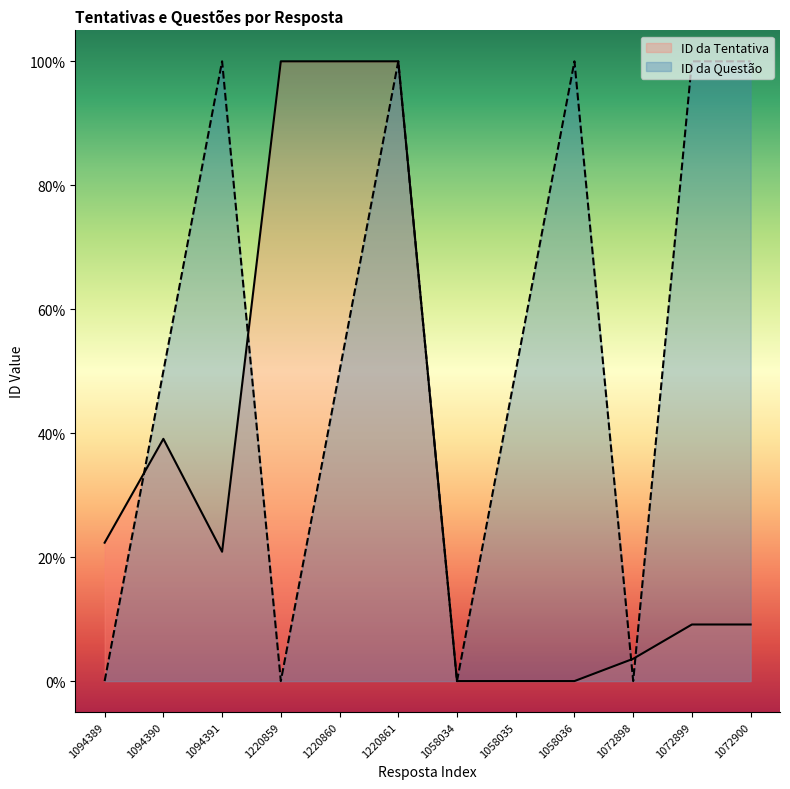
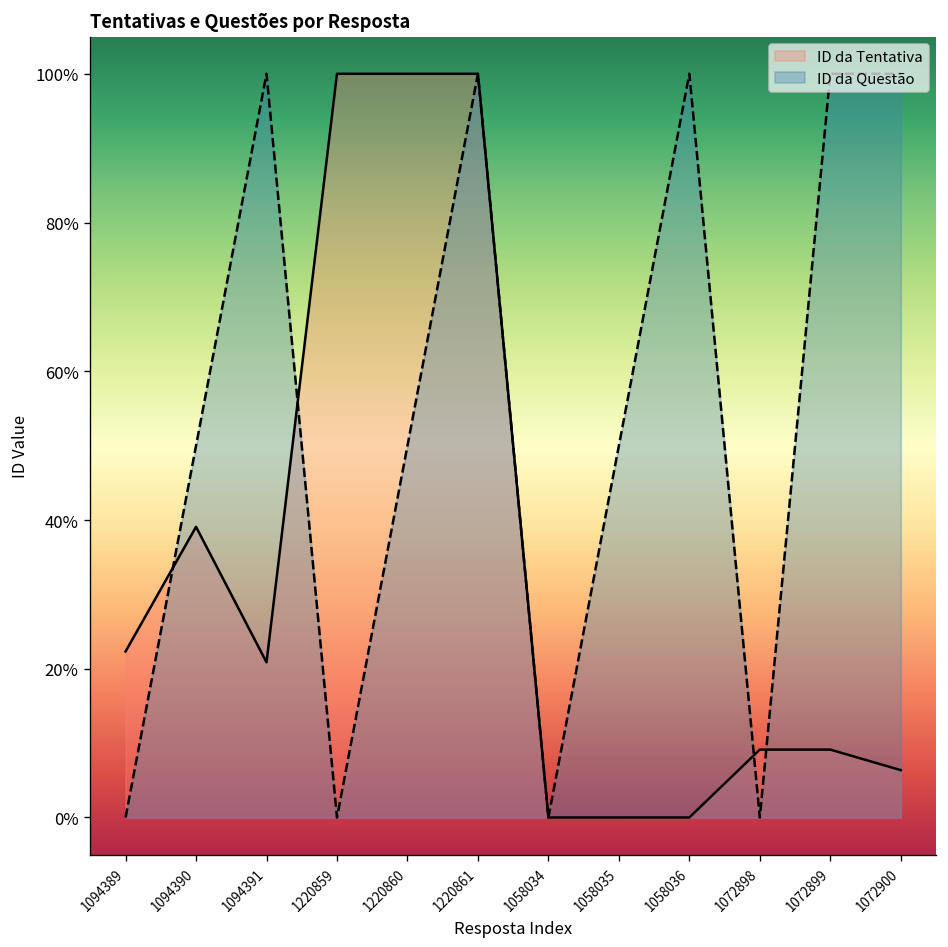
  {
    "ID da Tentativa": {
      "1094389": "22%",
      "1094390": "39%",
      "1094391": "21%",
      "1220859": "100%",
      "1220860": "100%",
      "1058035": "0%",
      "1058036": "0%",
-     "1072898": "4%",
+     "1072898": "9%",
      "1072899": "9%",
-     "1072900": "9%"
+     "1072900": "6%"
    },
    "ID da Questão": {
      "1094389": "0%",
      "1094390": "50%",
      "1094391": "100%",
      "1220859": "0%",
      "1220860": "50%",
      "1058035": "50%",
      "1058036": "100%",
      "1072898": "0%"
    }
  }
